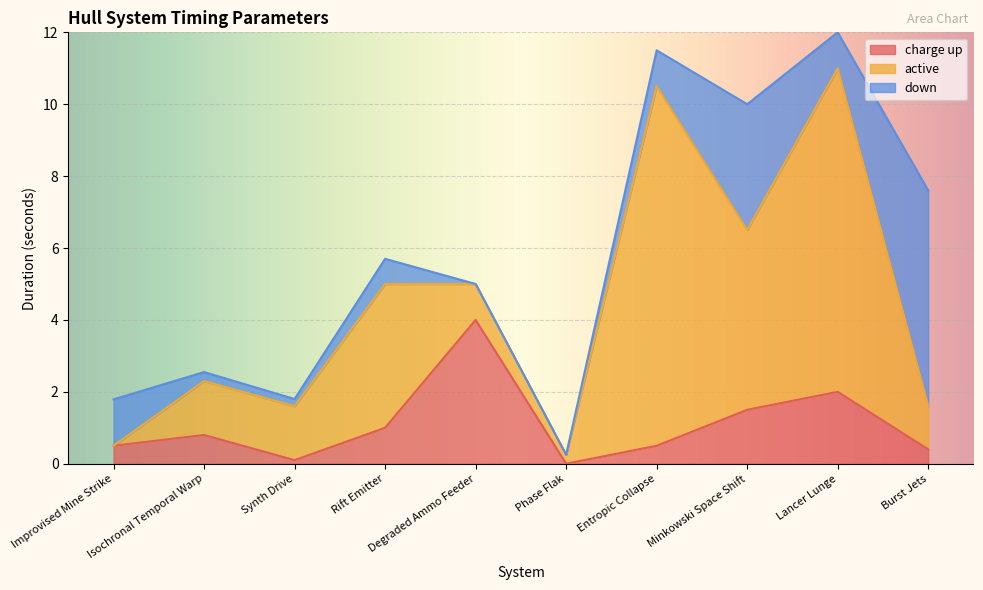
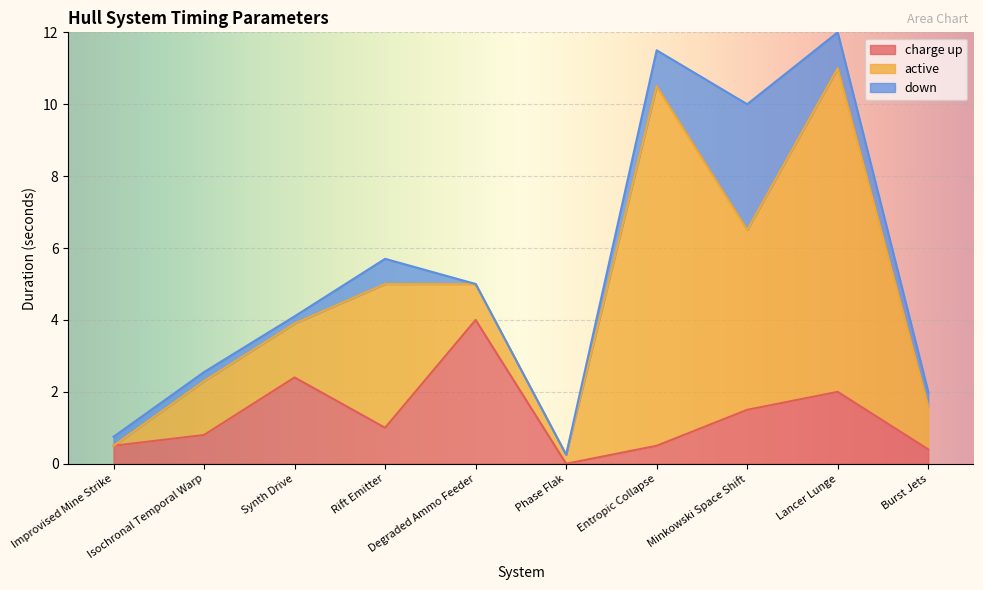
  {
    "charge up": {
      "Isochronal Temporal Warp": 0.8,
-     "Synth Drive": 0.1,
+     "Synth Drive": 2.4,
      "Rift Emitter": 1.0,
      "Degraded Ammo Feeder": 4.0,
      "Phase Flak": 0.0,
      "Entropic Collapse": 0.5,
      "Minkowski Space Shift": 1.5,
      "Lancer Lunge": 2.0,
      "Burst Jets": 0.4
    },
    "active": {
      "Isochronal Temporal Warp": 1.5,
      "Synth Drive": 1.5,
      "Rift Emitter": 4.0,
      "Entropic Collapse": 10.0,
      "Minkowski Space Shift": 5.0,
      "Lancer Lunge": 9.0,
      "Burst Jets": 1.2
    },
    "down": {
-     "Improvised Mine Strike": 1.3,
+     "Improvised Mine Strike": 0.3,
      "Isochronal Temporal Warp": 0.3,
      "Synth Drive": 0.2,
      "Rift Emitter": 0.7,
      "Entropic Collapse": 1.0,
      "Minkowski Space Shift": 3.5,
      "Lancer Lunge": 1.0,
-     "Burst Jets": 6.0
+     "Burst Jets": 0.4
    }
  }
